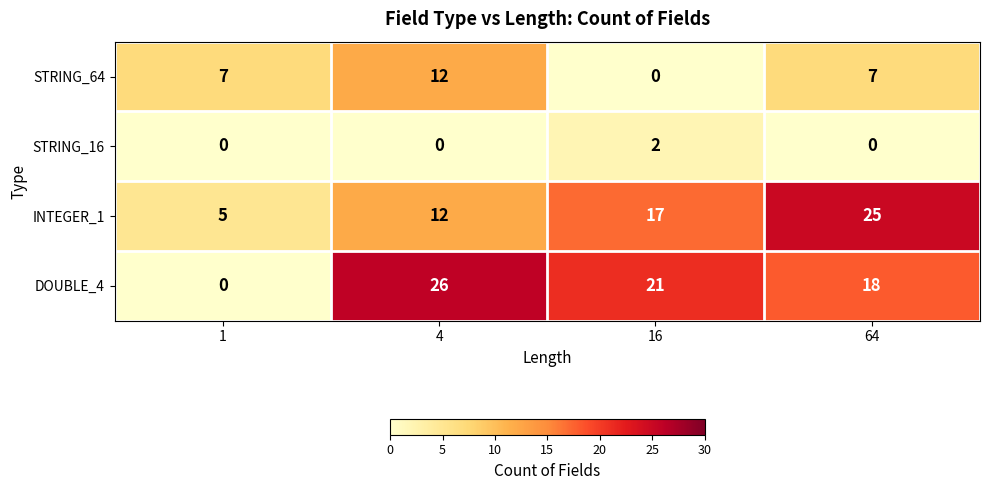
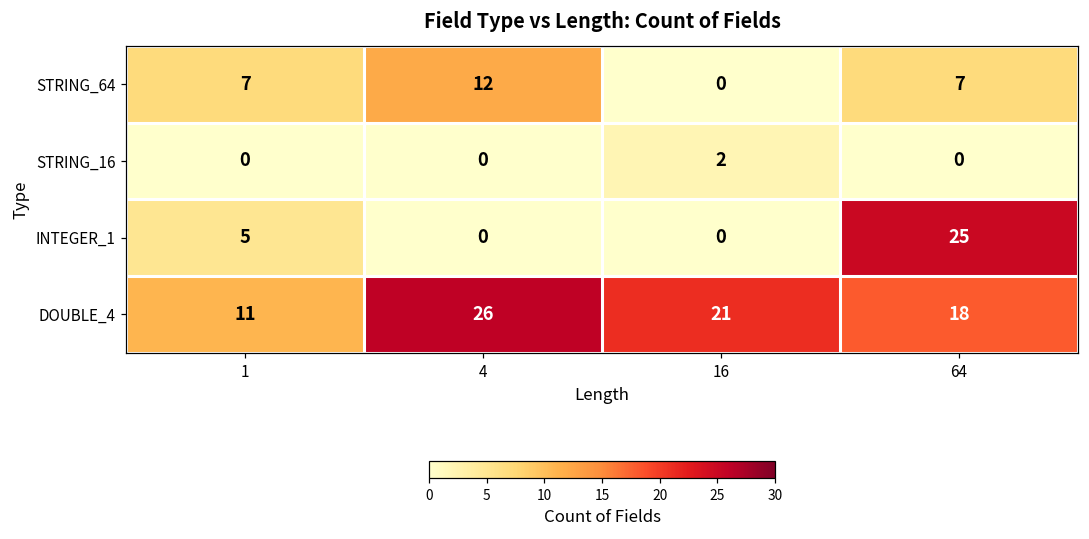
  {
    "STRING_64": {
      "1": 7,
      "4": 12,
      "16": 0,
      "64": 7
    },
    "STRING_16": {
      "1": 0,
      "4": 0,
      "16": 2,
      "64": 0
    },
    "INTEGER_1": {
      "1": 5,
-     "4": 12,
-     "16": 17,
+     "4": 0,
+     "16": 0,
      "64": 25
    },
    "DOUBLE_4": {
-     "1": 0,
+     "1": 11,
      "4": 26,
      "16": 21,
      "64": 18
    }
  }
